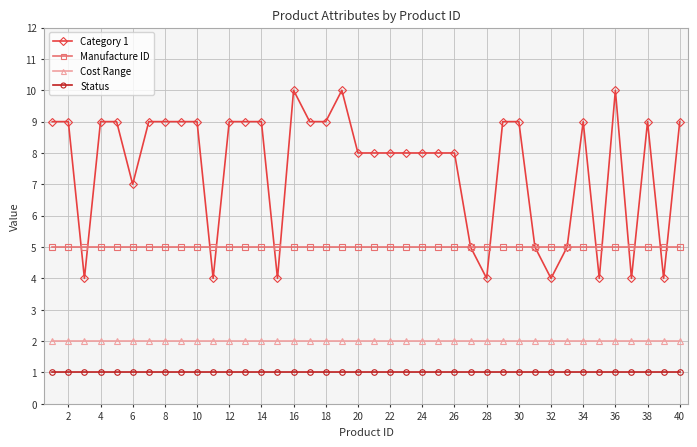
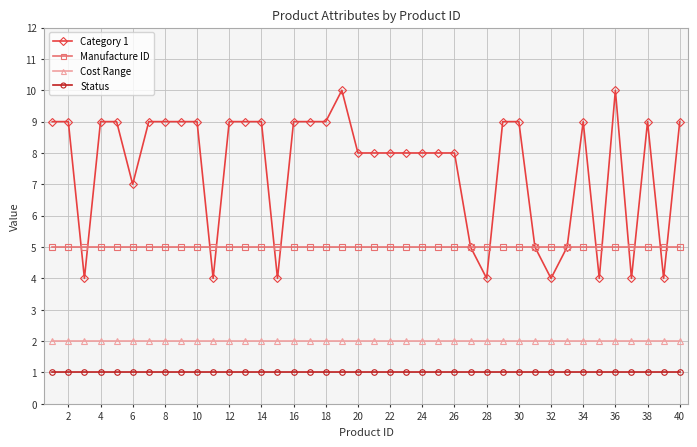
  {
    "Category 1": {
      "2": 9,
      "4": 9,
      "6": 7,
      "8": 9,
      "10": 9,
      "12": 9,
      "14": 9,
-     "16": 10,
+     "16": 9,
      "18": 9,
      "20": 8,
      "22": 8,
      "24": 8,
      "26": 8,
      "28": 4,
      "30": 9,
      "32": 4,
      "34": 9,
      "36": 10,
      "38": 9,
      "40": 9
    },
    "Manufacture ID": {
      "2": 5,
      "4": 5,
      "6": 5,
      "8": 5,
      "10": 5,
      "12": 5,
      "14": 5,
      "16": 5,
      "18": 5,
      "20": 5,
      "22": 5,
      "24": 5,
      "26": 5,
      "28": 5,
      "30": 5,
      "32": 5,
      "34": 5,
      "36": 5,
      "38": 5,
      "40": 5
    },
    "Cost Range": {
      "2": 2,
      "4": 2,
      "6": 2,
      "8": 2,
      "10": 2,
      "12": 2,
      "14": 2,
      "16": 2,
      "18": 2,
      "20": 2,
      "22": 2,
      "24": 2,
      "26": 2,
      "28": 2,
      "30": 2,
      "32": 2,
      "34": 2,
      "36": 2,
      "38": 2,
      "40": 2
    },
    "Status": {
      "2": 1,
      "4": 1,
      "6": 1,
      "8": 1,
      "10": 1,
      "12": 1,
      "14": 1,
      "16": 1,
      "18": 1,
      "20": 1,
      "22": 1,
      "24": 1,
      "26": 1,
      "28": 1,
      "30": 1,
      "32": 1,
      "34": 1,
      "36": 1,
      "38": 1,
      "40": 1
    }
  }
